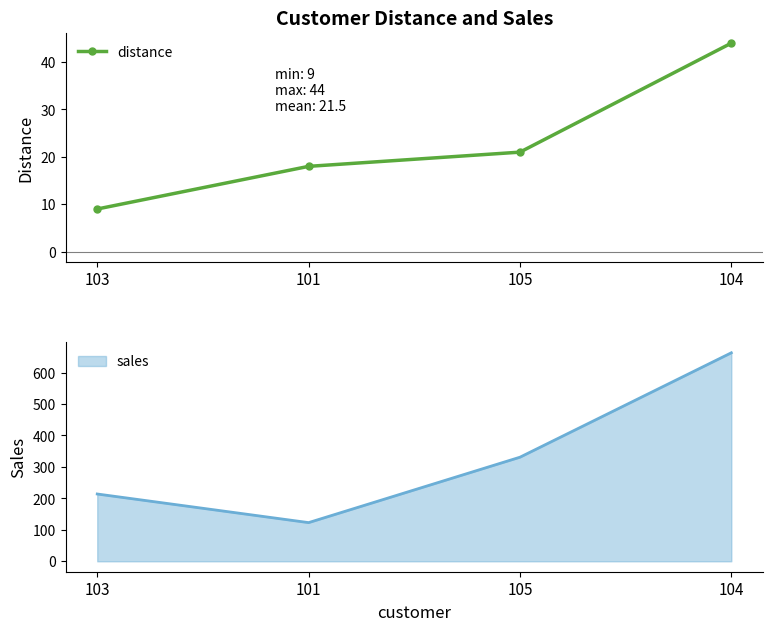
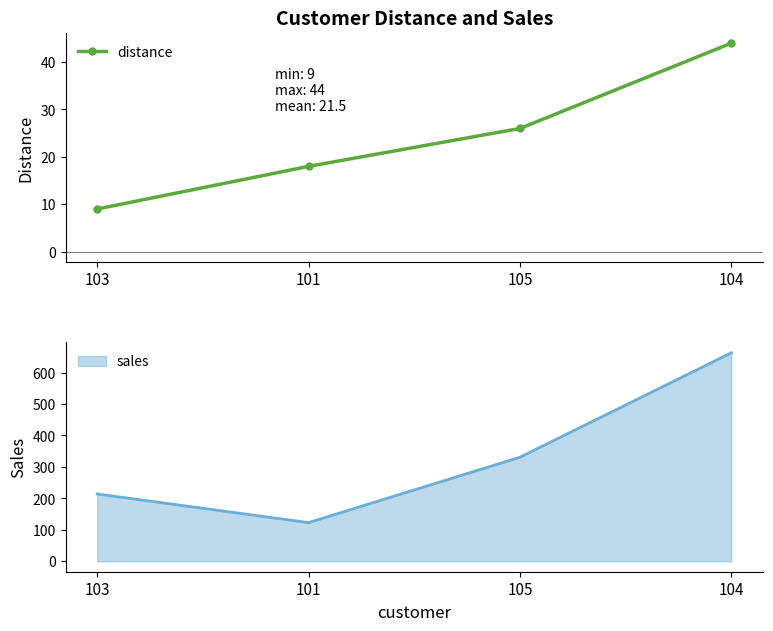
  {
    "Customer Distance and Sales": {
      "103": 9,
      "101": 18,
-     "105": 21,
+     "105": 26,
      "104": 44
    }
  }
